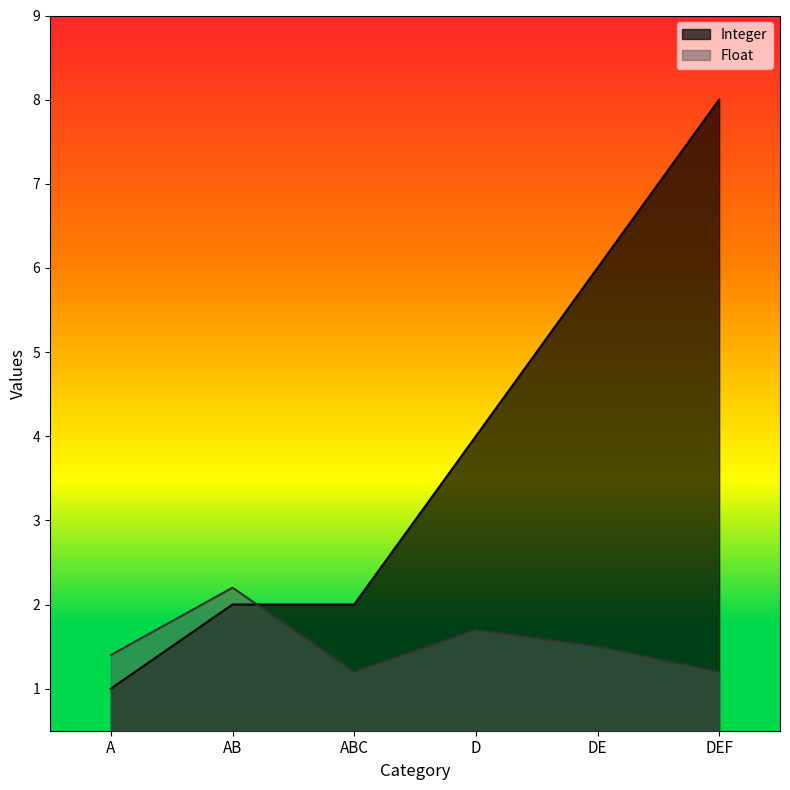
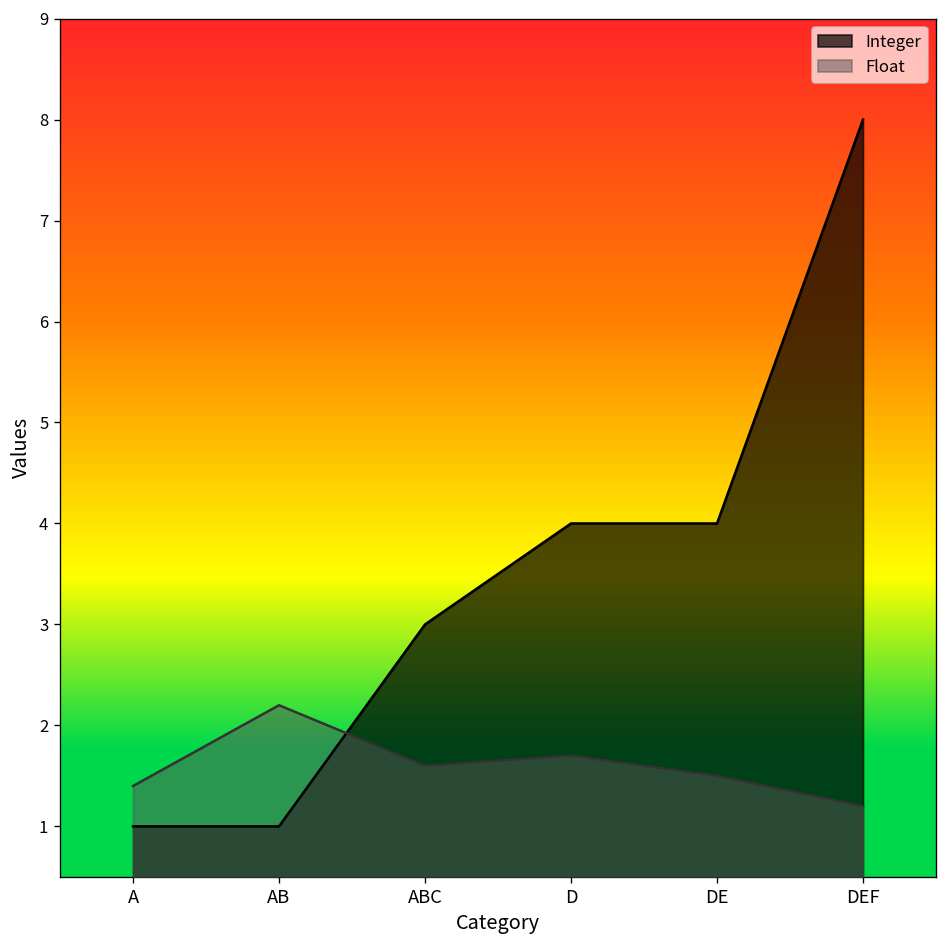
  {
    "Integer": {
      "A": 1,
-     "AB": 2,
-     "ABC": 2,
+     "AB": 1,
+     "ABC": 3,
      "D": 4,
-     "DE": 6,
+     "DE": 4,
      "DEF": 8
    },
    "Float": {
      "A": 1.4,
      "AB": 2.2,
-     "ABC": 1.2,
+     "ABC": 1.6,
      "D": 1.7,
      "DE": 1.5,
      "DEF": 1.2
    }
  }
